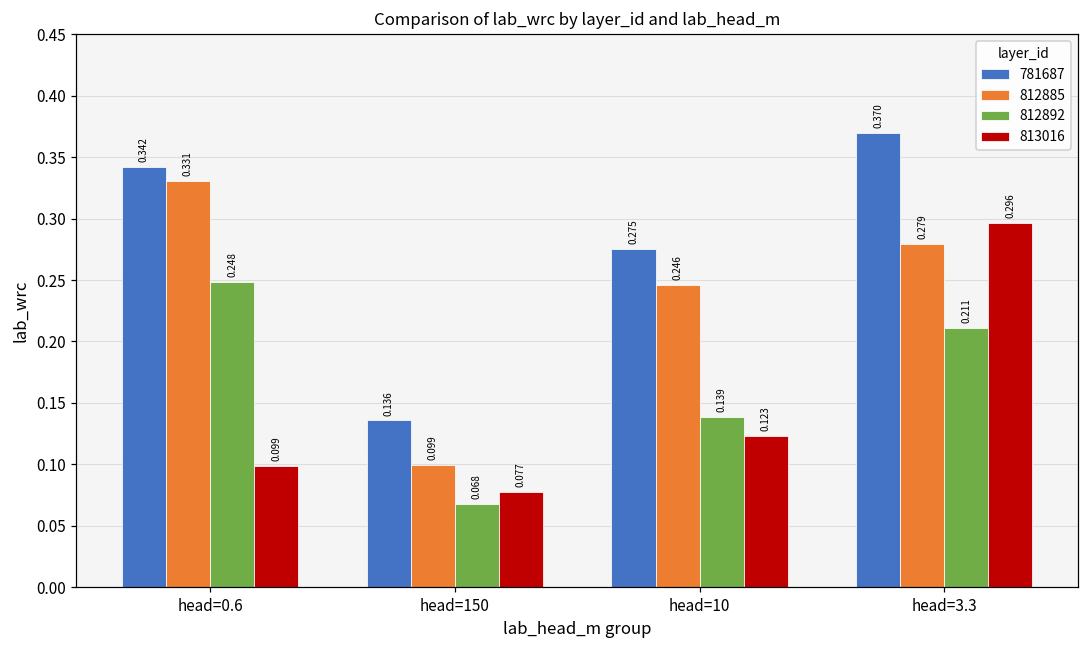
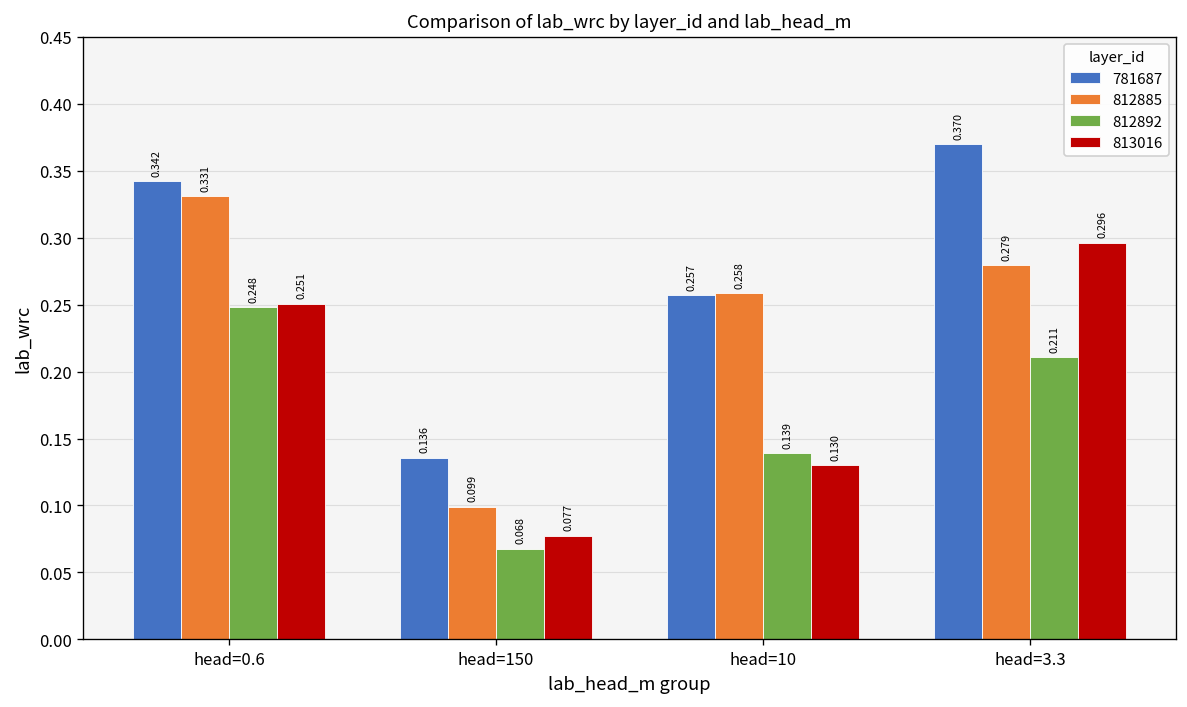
  {
    "781687": {
      "head=0.6": 0.342,
      "head=150": 0.136,
-     "head=10": 0.275,
+     "head=10": 0.257,
      "head=3.3": 0.370
    },
    "812885": {
      "head=0.6": 0.331,
      "head=150": 0.099,
-     "head=10": 0.246,
+     "head=10": 0.258,
      "head=3.3": 0.279
    },
    "812892": {
      "head=0.6": 0.248,
      "head=150": 0.068,
      "head=10": 0.139,
      "head=3.3": 0.211
    },
    "813016": {
-     "head=0.6": 0.099,
+     "head=0.6": 0.251,
      "head=150": 0.077,
-     "head=10": 0.123,
+     "head=10": 0.130,
      "head=3.3": 0.296
    }
  }
